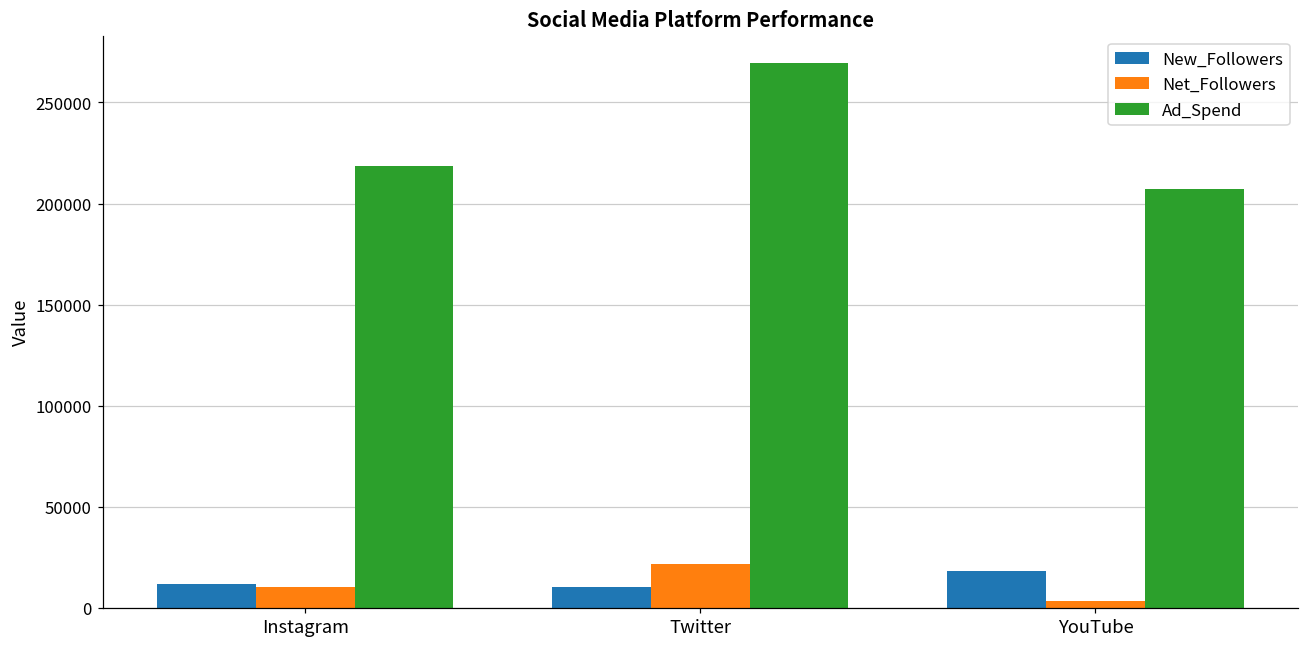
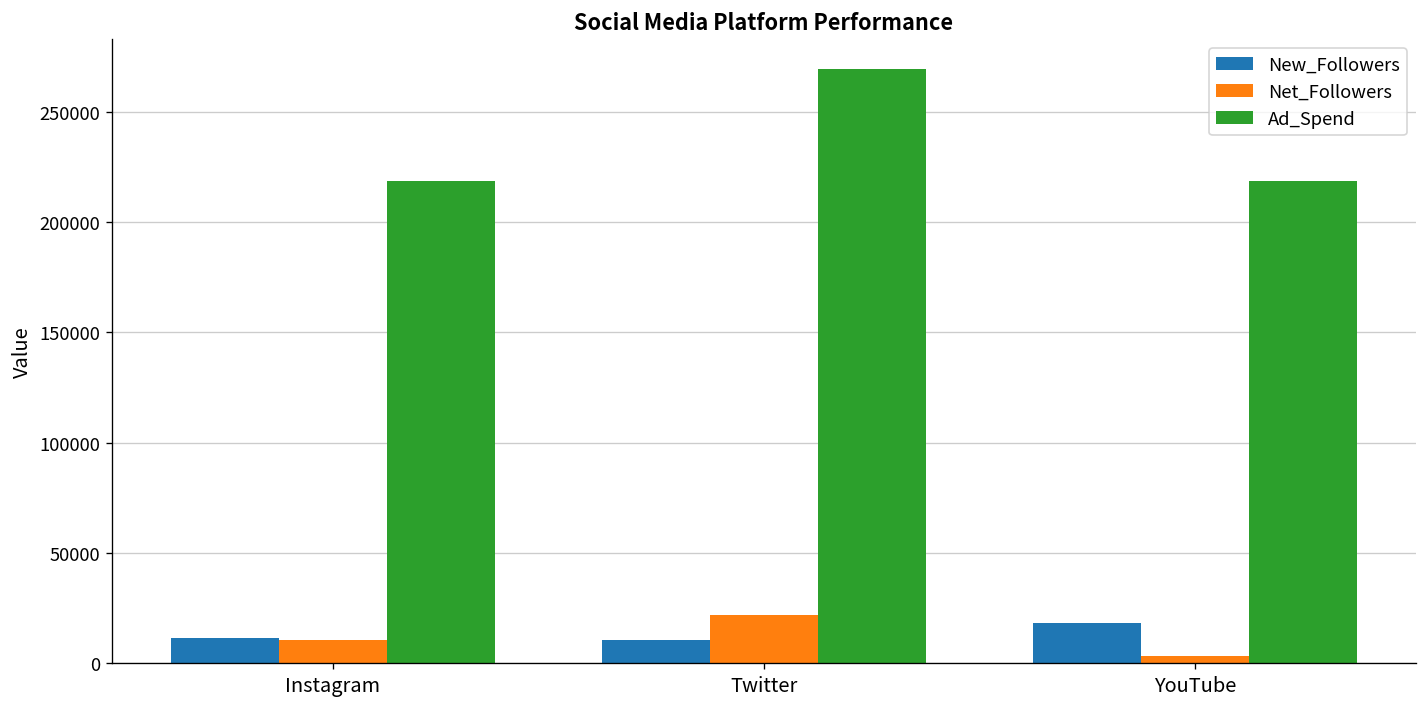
  {
    "New_Followers": {
      "Instagram": 11000,
      "Twitter": 10000,
      "YouTube": 18000
    },
    "Net_Followers": {
      "Instagram": 10000,
      "Twitter": 22000,
      "YouTube": 3000
    },
    "Ad_Spend": {
      "Instagram": 219000,
      "Twitter": 270000,
-     "YouTube": 207000
+     "YouTube": 218000
    }
  }
